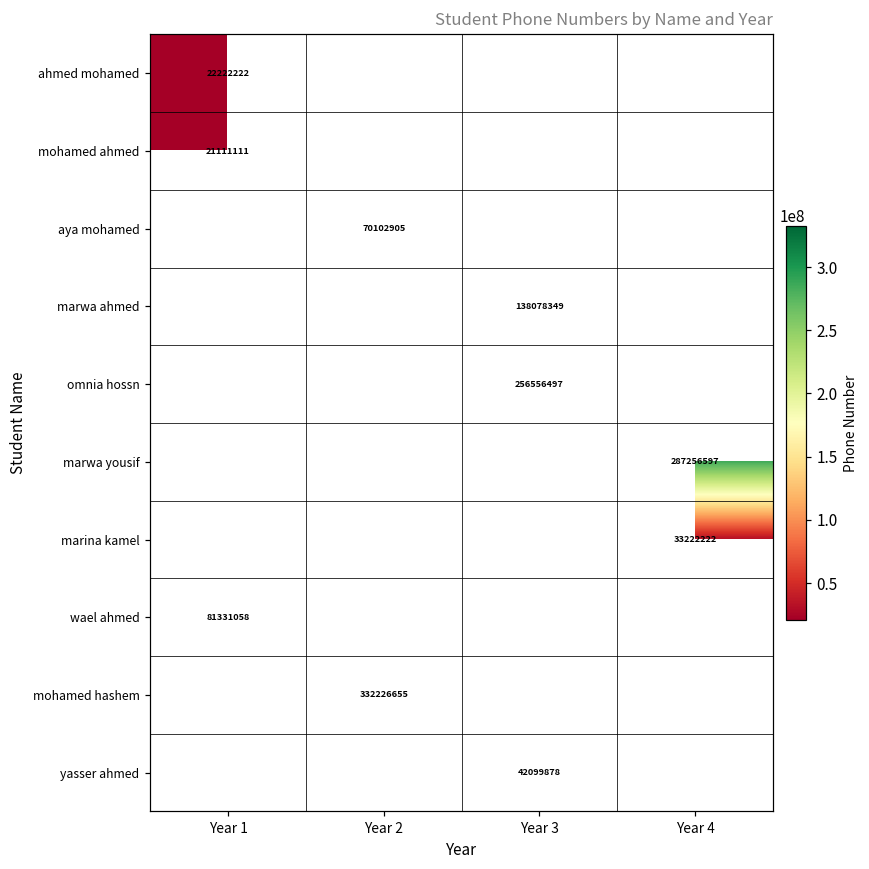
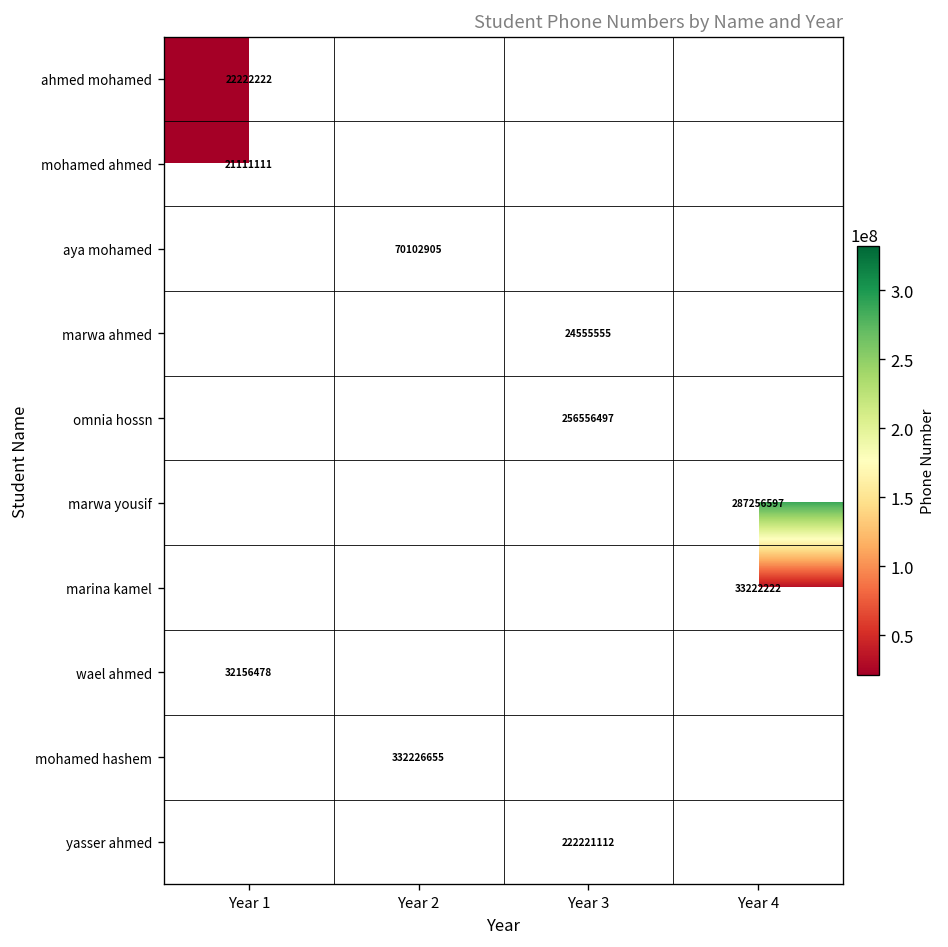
  {
    "ahmed mohamed": {
      "Year 1": 22222222
    },
    "mohamed ahmed": {
      "Year 1": 21111111
    },
    "aya mohamed": {
      "Year 2": 70102905
    },
    "marwa ahmed": {
-     "Year 3": 138078349
+     "Year 3": 24555555
    },
    "omnia hossn": {
      "Year 3": 256556497
    },
    "marwa yousif": {
      "Year 4": 287256597
    },
    "marina kamel": {
      "Year 4": 33222222
    },
    "wael ahmed": {
-     "Year 1": 81331058
+     "Year 1": 32156478
    },
    "mohamed hashem": {
      "Year 2": 332226655
    },
    "yasser ahmed": {
-     "Year 3": 42099878
+     "Year 3": 222221112
    }
  }
